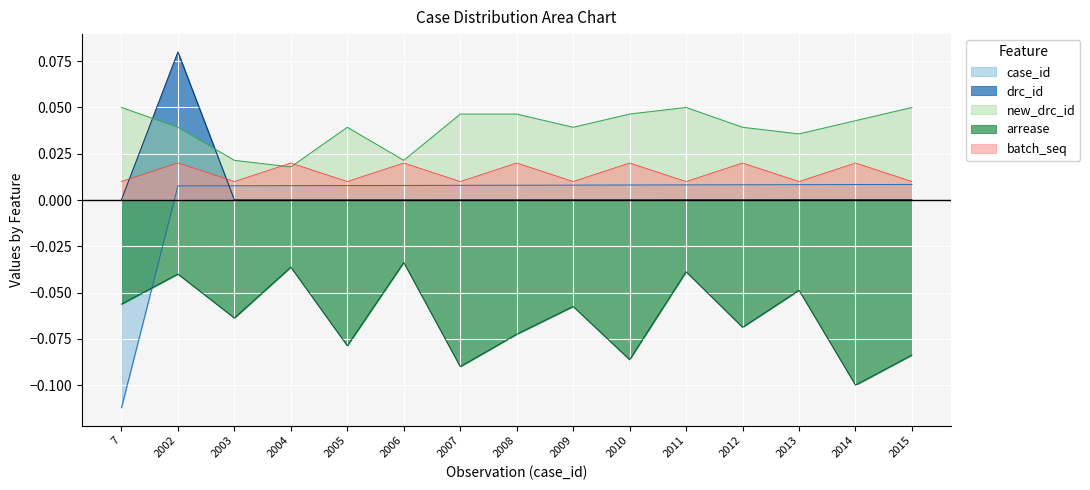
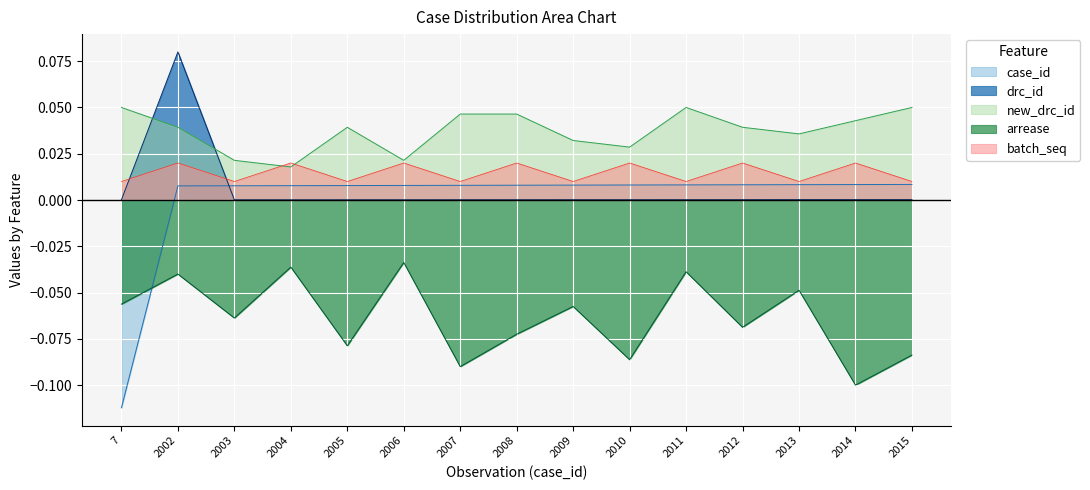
  {
    "new_drc_id": {
      "7": 0.050,
      "2002": 0.039,
      "2003": 0.021,
      "2004": 0.018,
      "2005": 0.039,
      "2006": 0.021,
      "2007": 0.046,
      "2008": 0.046,
-     "2009": 0.039,
-     "2010": 0.046,
+     "2009": 0.032,
+     "2010": 0.029,
      "2011": 0.050,
      "2012": 0.039,
      "2013": 0.036,
      "2014": 0.043,
      "2015": 0.050
    },
    "batch_seq": {
      "7": 0.010,
      "2002": 0.020,
      "2003": 0.010,
      "2004": 0.020,
      "2005": 0.010,
      "2006": 0.020,
      "2007": 0.010,
      "2008": 0.020,
      "2009": 0.010,
      "2010": 0.020,
      "2011": 0.010,
      "2012": 0.020,
      "2013": 0.010,
      "2014": 0.020,
      "2015": 0.010
    }
  }
